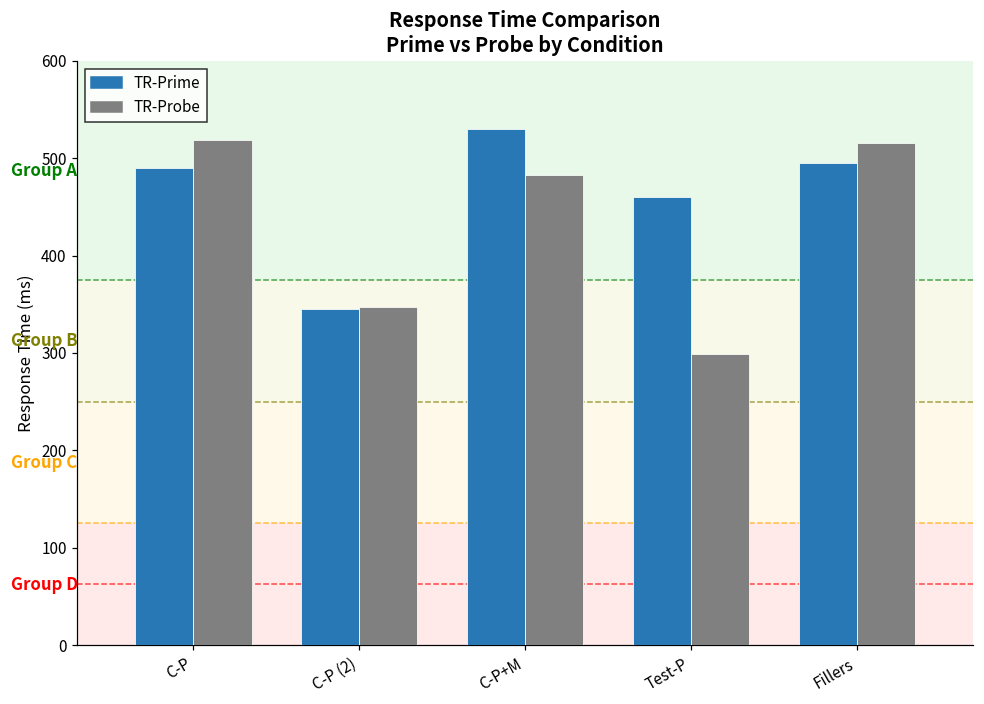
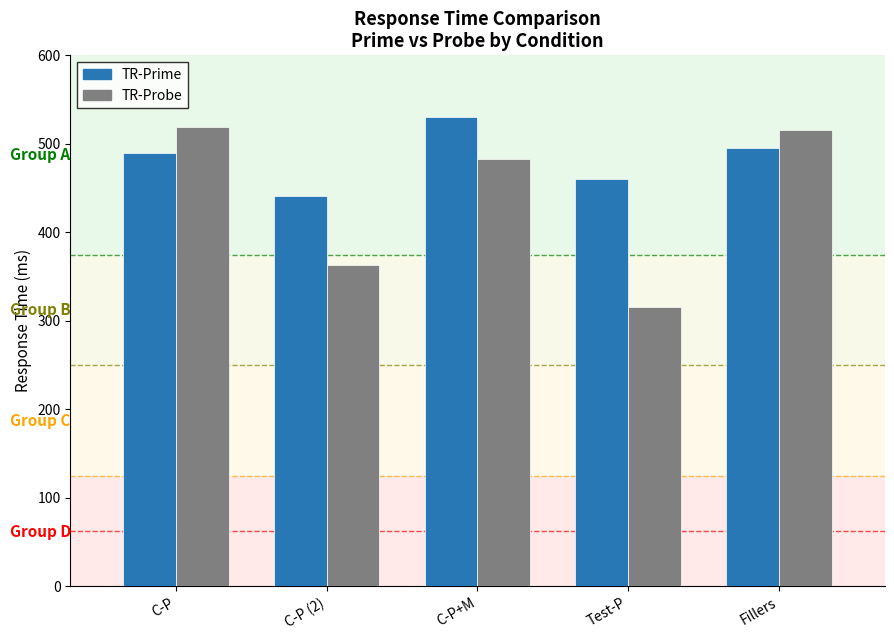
  {
    "TR-Prime": {
      "C-P": 490,
-     "C-P (2)": 350,
+     "C-P (2)": 440,
      "C-P+M": 530,
      "Test-P": 460,
      "Fillers": 500
    },
    "TR-Probe": {
      "C-P": 520,
-     "C-P (2)": 350,
+     "C-P (2)": 360,
      "C-P+M": 480,
-     "Test-P": 300,
+     "Test-P": 320,
      "Fillers": 520
    }
  }
